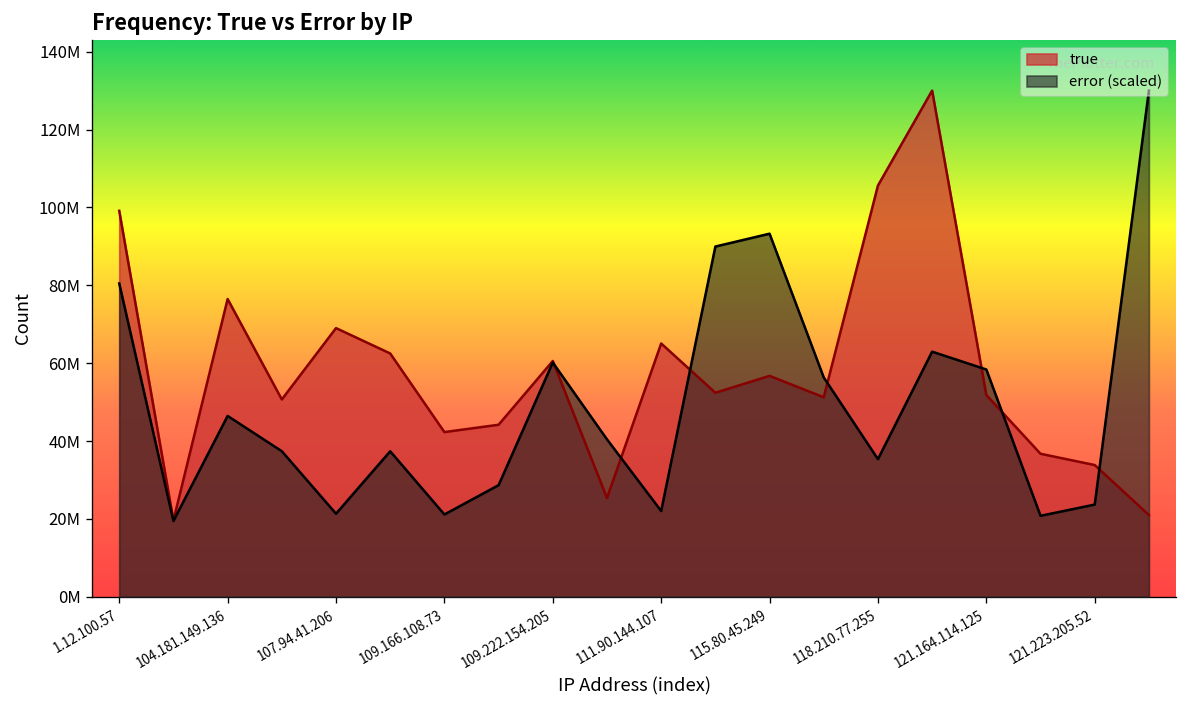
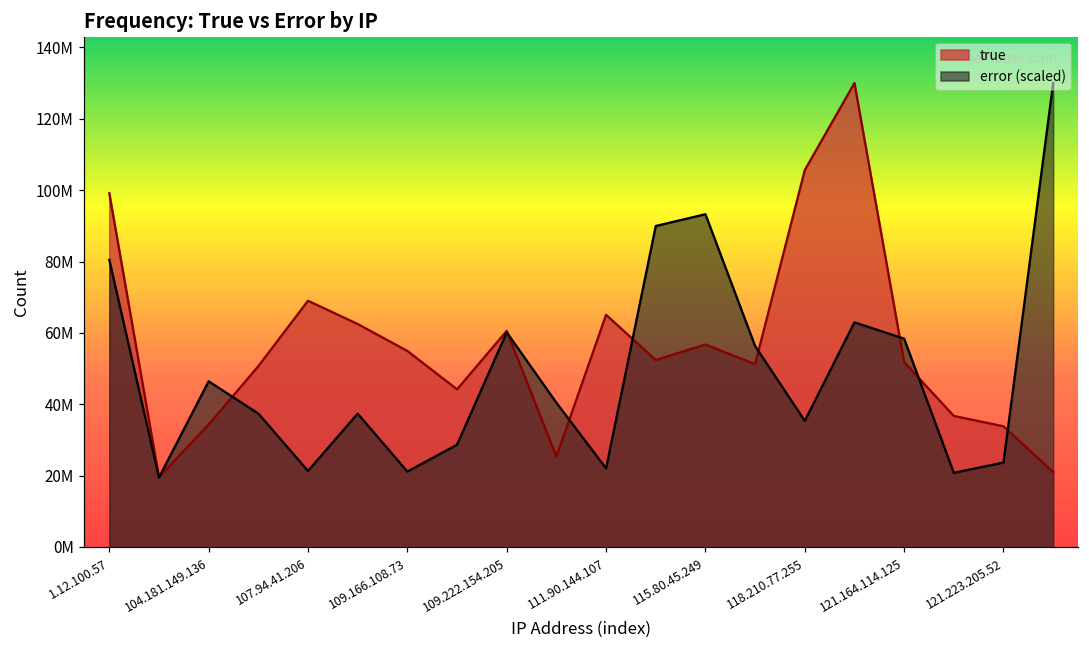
  {
    "true": {
      "1.12.100.57": 99000000,
-     "104.181.149.136": 76000000,
+     "104.181.149.136": 34000000,
      "107.94.41.206": 69000000,
-     "109.166.108.73": 42000000,
+     "109.166.108.73": 55000000,
      "111.90.144.107": 65000000,
      "115.80.45.249": 57000000,
      "118.210.77.255": 106000000,
      "121.164.114.125": 52000000,
      "121.223.205.52": 34000000
    },
    "error (scaled)": {
      "1.12.100.57": 80000000,
      "104.181.149.136": 46000000,
      "107.94.41.206": 21000000,
      "109.166.108.73": 21000000,
      "111.90.144.107": 22000000,
      "115.80.45.249": 93000000,
      "118.210.77.255": 35000000,
      "121.164.114.125": 58000000,
      "121.223.205.52": 24000000
    }
  }
